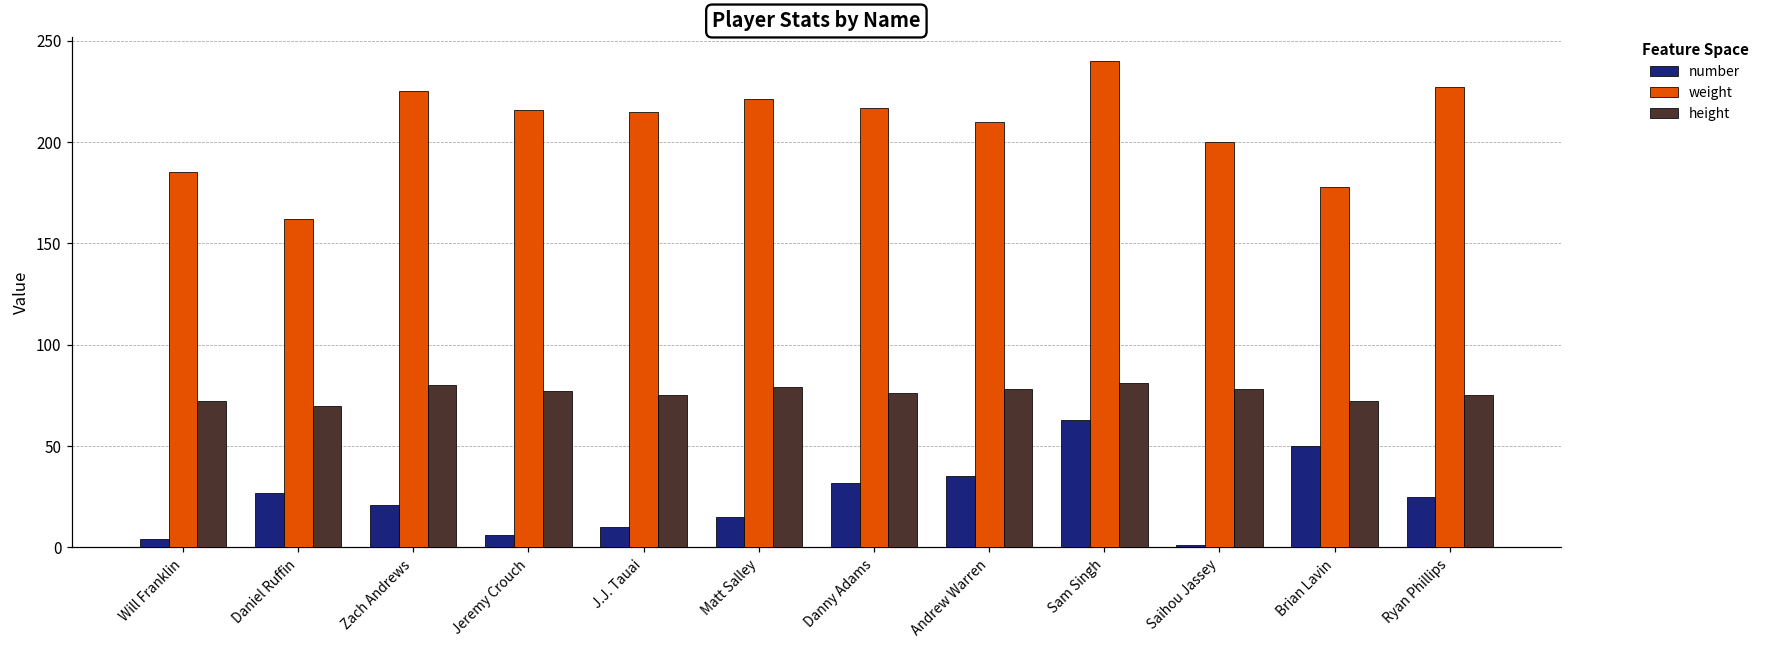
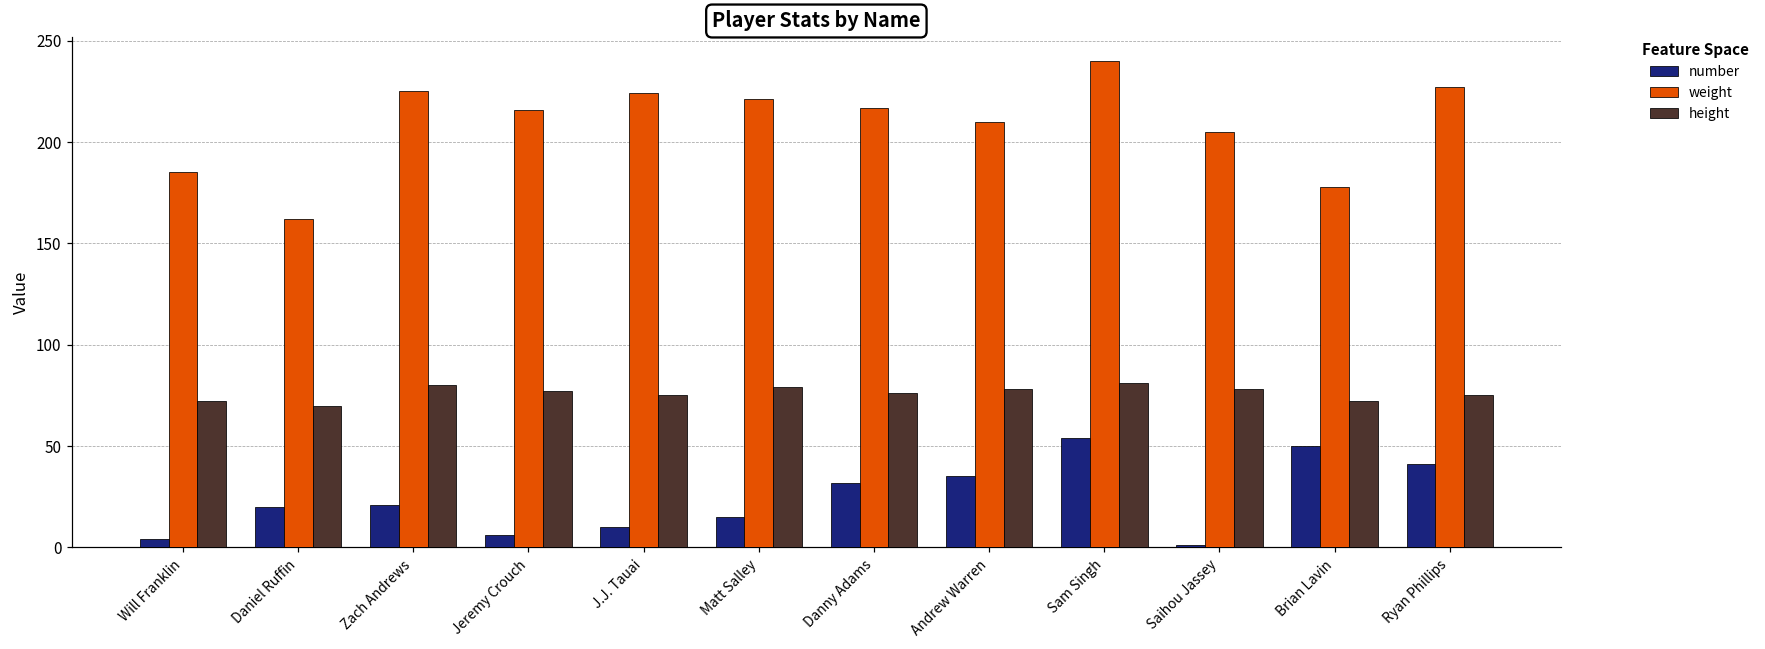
  {
    "number": {
      "Will Franklin": 4,
-     "Daniel Ruffin": 27,
+     "Daniel Ruffin": 20,
      "Zach Andrews": 21,
      "Jeremy Crouch": 6,
      "J.J. Tauai": 10,
      "Matt Salley": 15,
      "Danny Adams": 32,
      "Andrew Warren": 35,
-     "Sam Singh": 63,
+     "Sam Singh": 54,
      "Brian Lavin": 50,
-     "Ryan Phillips": 25
+     "Ryan Phillips": 41
    },
    "weight": {
      "Will Franklin": 185,
      "Daniel Ruffin": 162,
      "Zach Andrews": 225,
      "Jeremy Crouch": 216,
-     "J.J. Tauai": 215,
+     "J.J. Tauai": 224,
      "Matt Salley": 221,
      "Danny Adams": 217,
      "Andrew Warren": 210,
      "Sam Singh": 240,
-     "Saihou Jassey": 200,
+     "Saihou Jassey": 205,
      "Brian Lavin": 178,
      "Ryan Phillips": 227
    },
    "height": {
      "Will Franklin": 72,
      "Daniel Ruffin": 70,
      "Zach Andrews": 80,
      "Jeremy Crouch": 77,
      "J.J. Tauai": 75,
      "Matt Salley": 79,
      "Danny Adams": 76,
      "Andrew Warren": 78,
      "Sam Singh": 81,
      "Saihou Jassey": 78,
      "Brian Lavin": 72,
      "Ryan Phillips": 75
    }
  }
